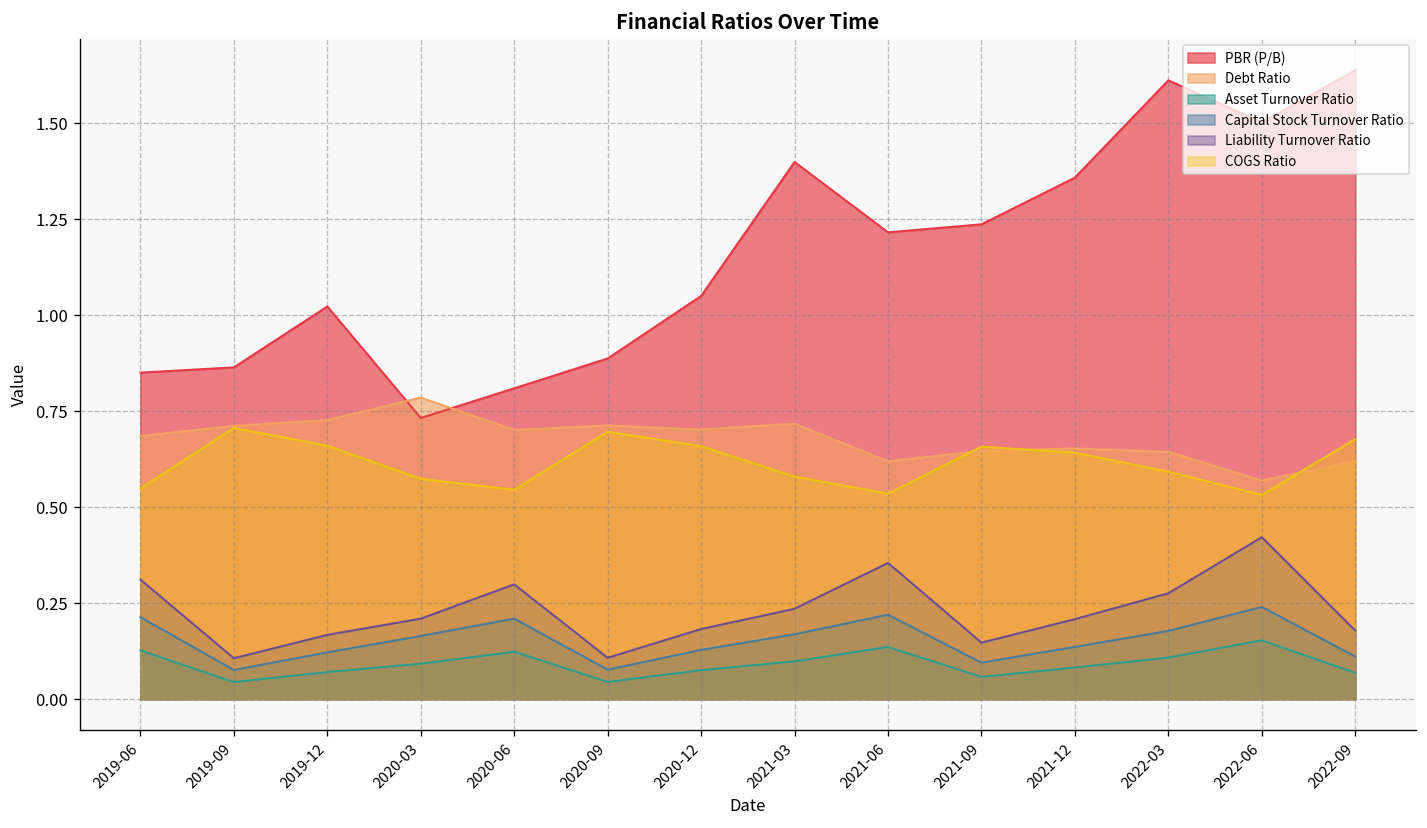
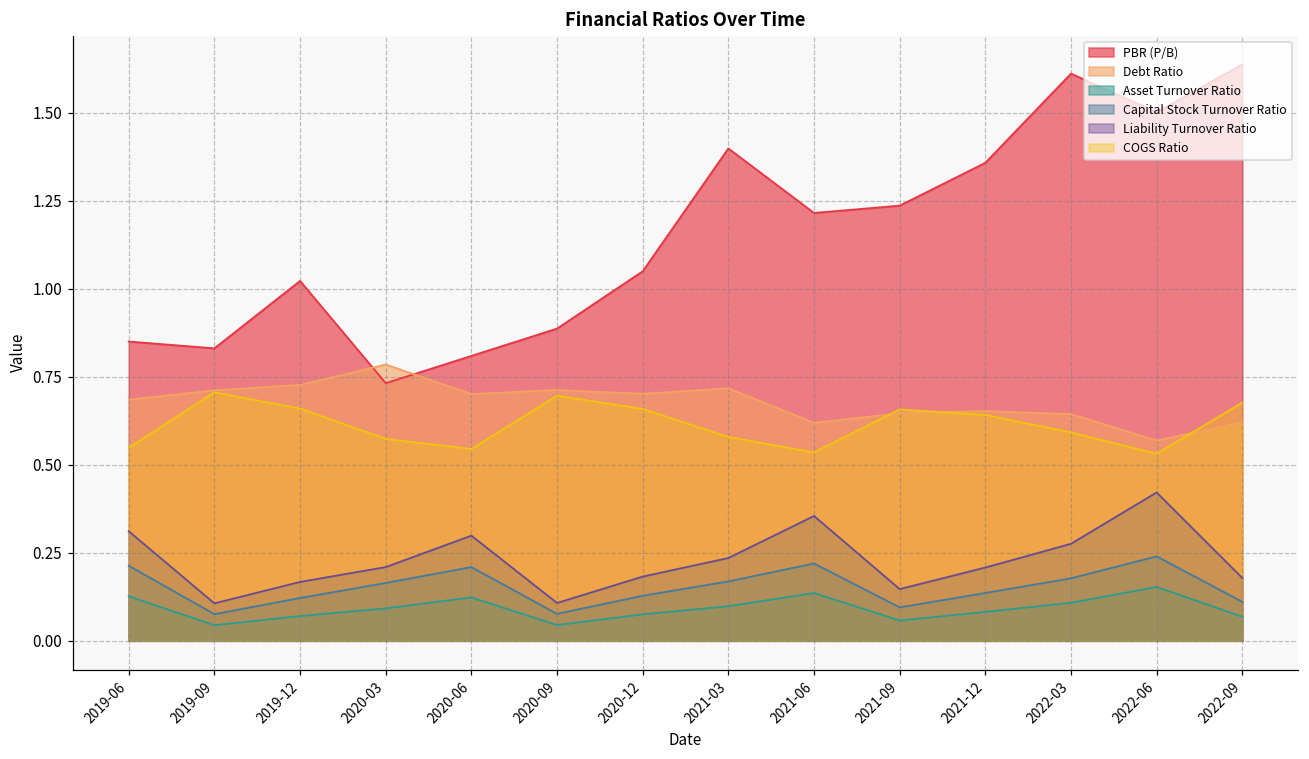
  {
    "PBR (P/B)": {
      "2019-06": 0.85,
-     "2019-09": 0.86,
+     "2019-09": 0.83,
      "2019-12": 1.02,
      "2020-03": 0.73,
      "2020-06": 0.81,
      "2020-09": 0.89,
      "2020-12": 1.05,
      "2021-03": 1.40,
      "2021-06": 1.22,
      "2021-09": 1.24,
      "2021-12": 1.36,
      "2022-03": 1.61
    }
  }
